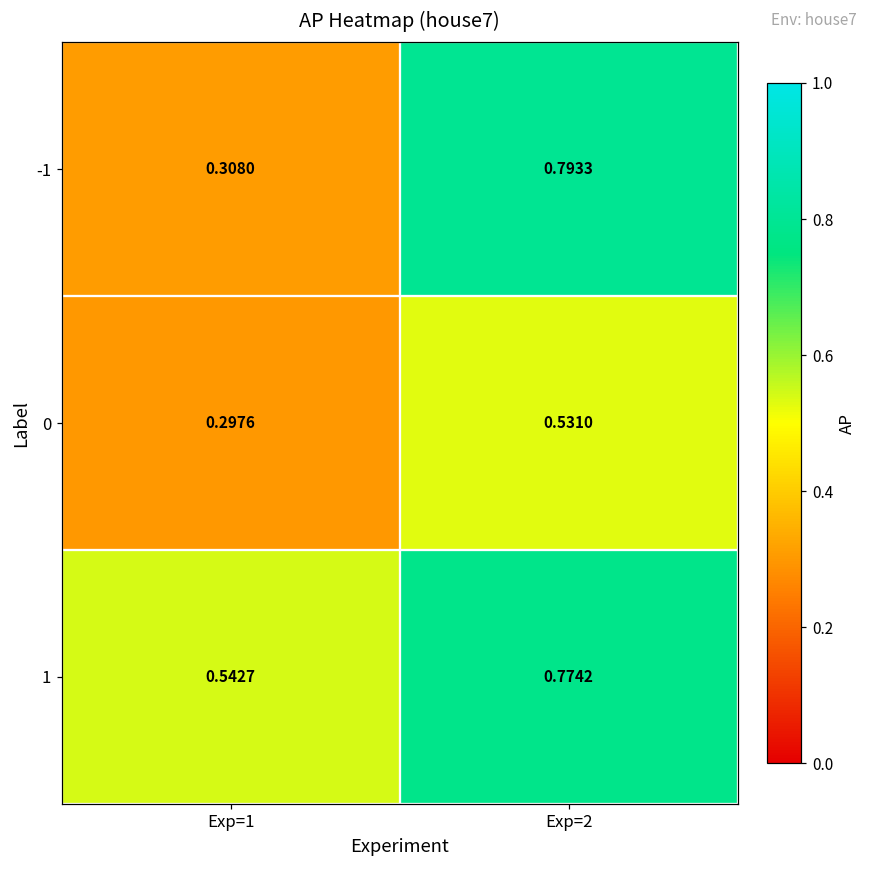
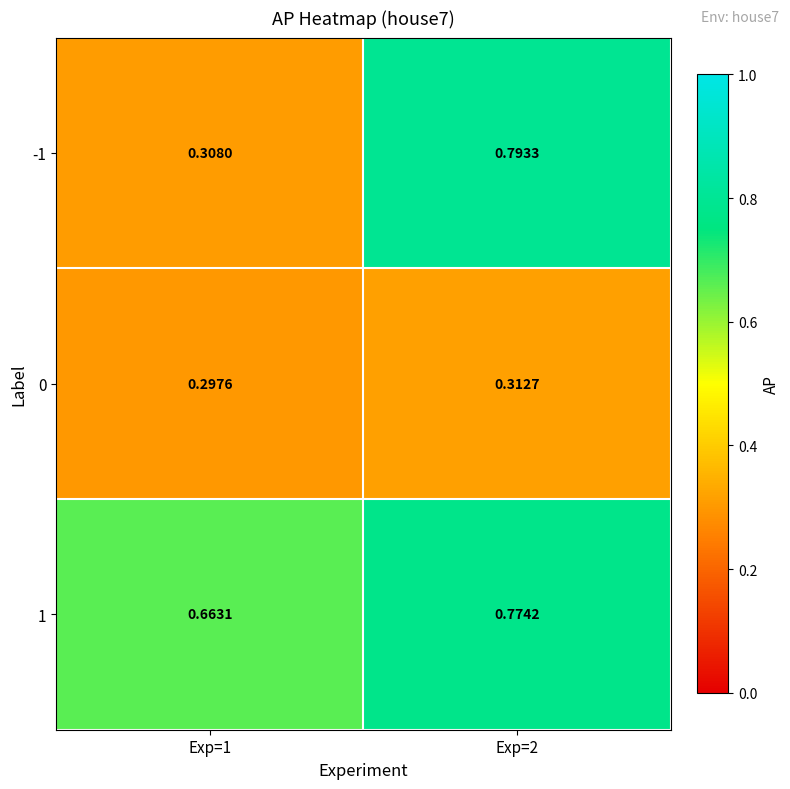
  {
    "-1": {
      "Exp=1": 0.3080,
      "Exp=2": 0.7933
    },
    "0": {
      "Exp=1": 0.2976,
-     "Exp=2": 0.5310
+     "Exp=2": 0.3127
    },
    "1": {
-     "Exp=1": 0.5427,
+     "Exp=1": 0.6631,
      "Exp=2": 0.7742
    }
  }
